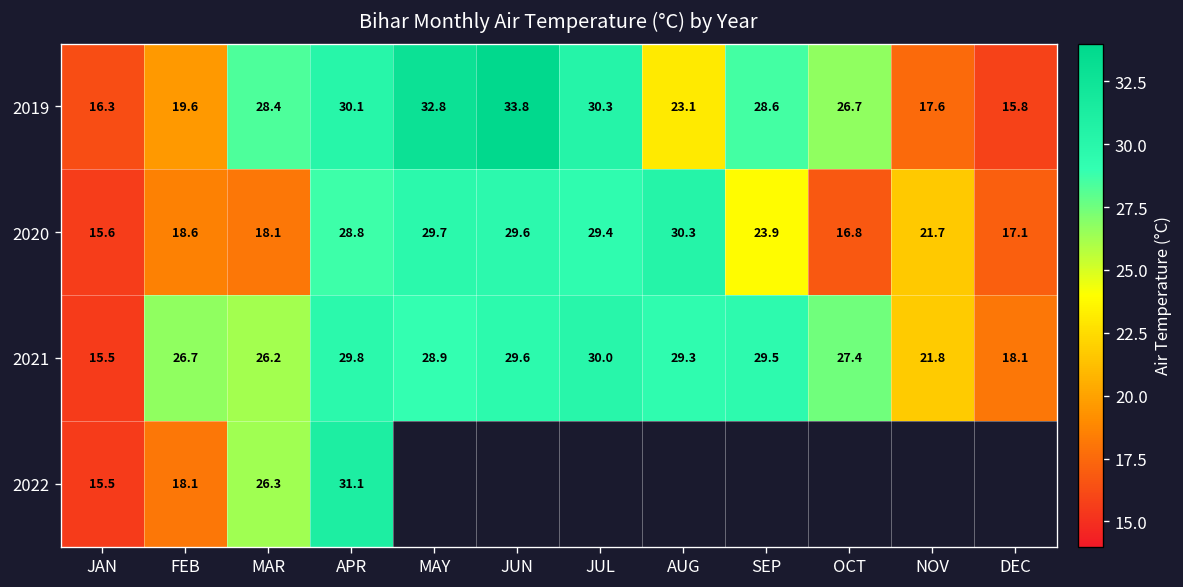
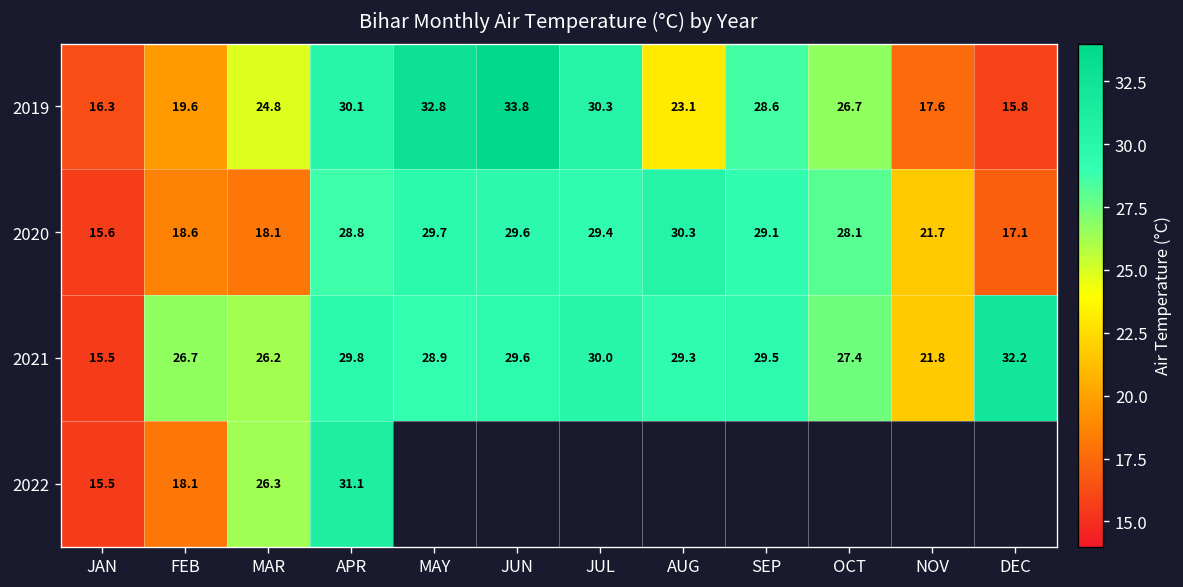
  {
    "2019": {
      "JAN": 16.3,
      "FEB": 19.6,
-     "MAR": 28.4,
+     "MAR": 24.8,
      "APR": 30.1,
      "MAY": 32.8,
      "JUN": 33.8,
      "JUL": 30.3,
      "AUG": 23.1,
      "SEP": 28.6,
      "OCT": 26.7,
      "NOV": 17.6,
      "DEC": 15.8
    },
    "2020": {
      "JAN": 15.6,
      "FEB": 18.6,
      "MAR": 18.1,
      "APR": 28.8,
      "MAY": 29.7,
      "JUN": 29.6,
      "JUL": 29.4,
      "AUG": 30.3,
-     "SEP": 23.9,
-     "OCT": 16.8,
+     "SEP": 29.1,
+     "OCT": 28.1,
      "NOV": 21.7,
      "DEC": 17.1
    },
    "2021": {
      "JAN": 15.5,
      "FEB": 26.7,
      "MAR": 26.2,
      "APR": 29.8,
      "MAY": 28.9,
      "JUN": 29.6,
      "JUL": 30.0,
      "AUG": 29.3,
      "SEP": 29.5,
      "OCT": 27.4,
      "NOV": 21.8,
-     "DEC": 18.1
+     "DEC": 32.2
    },
    "2022": {
      "JAN": 15.5,
      "FEB": 18.1,
      "MAR": 26.3,
      "APR": 31.1
    }
  }
